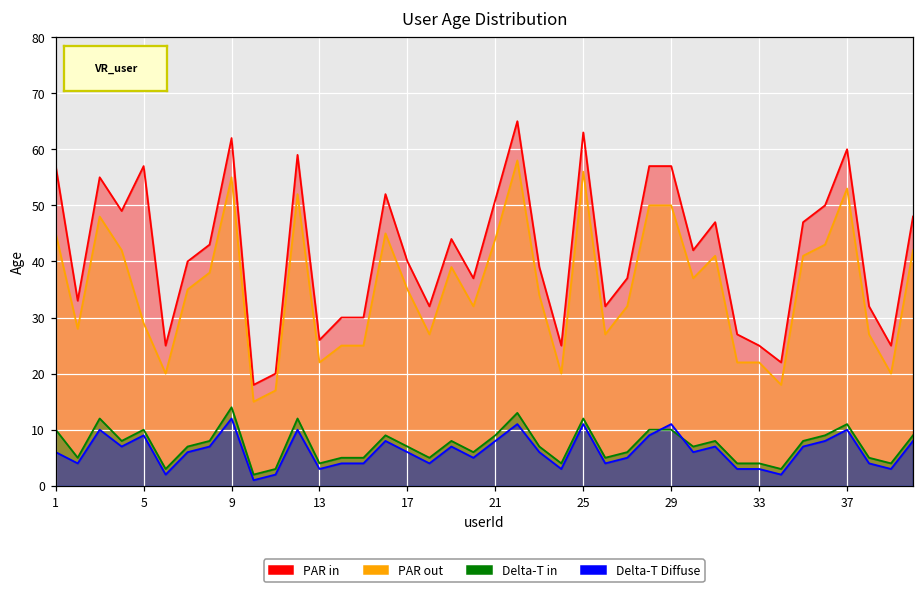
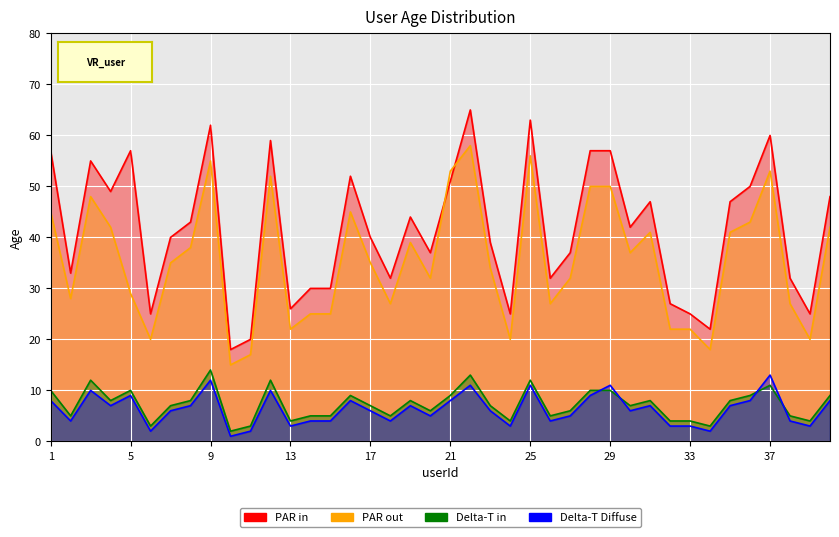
  {
    "PAR in": {
      "1": 57,
      "5": 57,
      "9": 62,
      "13": 26,
      "17": 40,
      "21": 51,
      "25": 63,
      "29": 57,
      "33": 25,
      "37": 60
    },
    "PAR out": {
      "1": 45,
      "5": 29,
      "9": 55,
      "13": 22,
      "17": 35,
-     "21": 44,
+     "21": 53,
      "25": 56,
      "29": 50,
      "33": 22,
      "37": 53
    },
    "Delta-T in": {
      "1": 10,
      "5": 10,
      "9": 14,
      "13": 4,
      "17": 7,
      "21": 9,
      "25": 12,
      "29": 10,
      "33": 4,
      "37": 11
    },
    "Delta-T Diffuse": {
-     "1": 6,
+     "1": 8,
      "5": 9,
      "9": 12,
      "13": 3,
      "17": 6,
      "21": 8,
      "25": 11,
      "29": 11,
      "33": 3,
-     "37": 10
+     "37": 13
    }
  }
